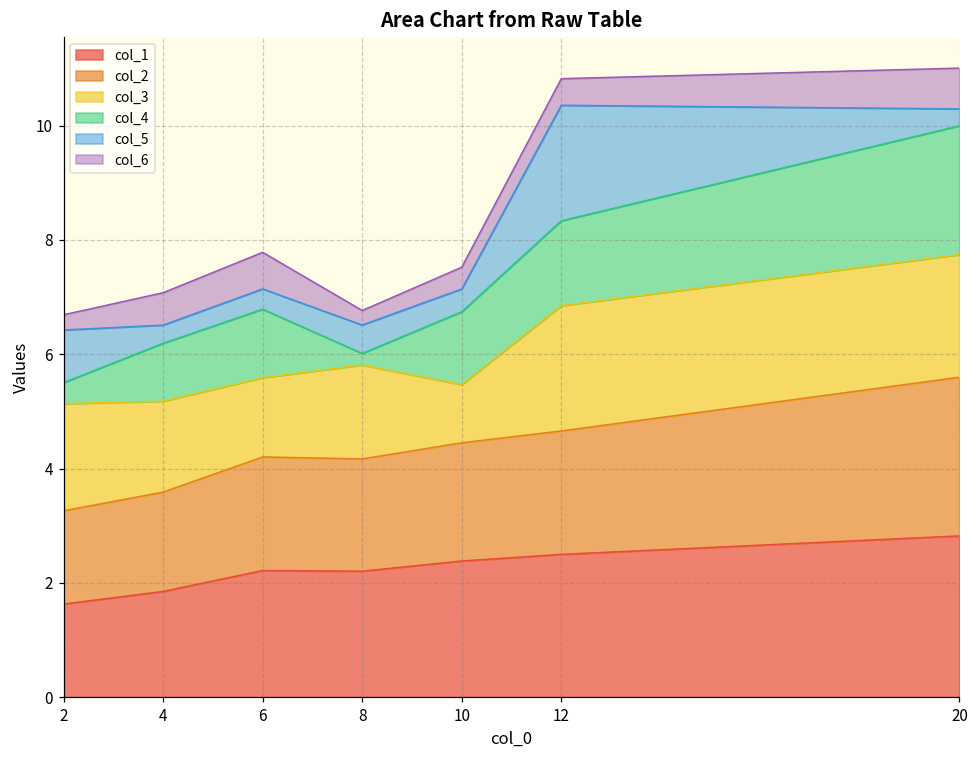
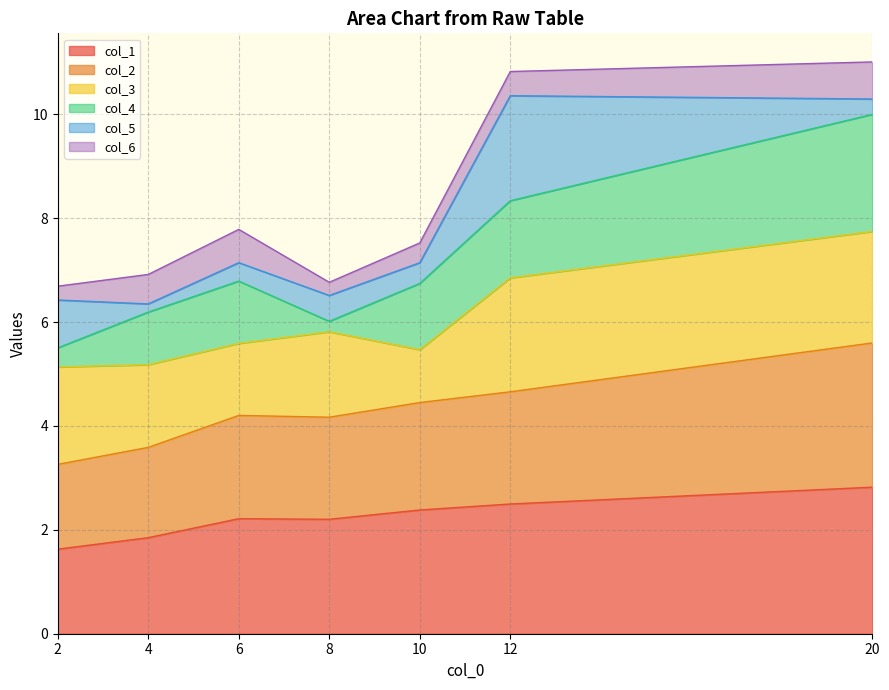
  {
    "col_3": {
      "2": 1.9,
      "4": 1.6,
      "6": 1.4,
      "8": 1.6,
      "10": 1.0,
      "12": 2.2,
      "20": 2.1
    },
    "col_4": {
      "2": 0.4,
      "4": 1.0,
      "6": 1.2,
      "8": 0.2,
      "10": 1.3,
      "12": 1.5,
      "20": 2.3
    },
    "col_5": {
      "2": 0.9,
-     "4": 0.3,
+     "4": 0.2,
      "6": 0.4,
      "8": 0.5,
      "10": 0.4,
      "12": 2.0,
      "20": 0.3
    },
    "col_6": {
      "2": 0.3,
      "4": 0.6,
      "6": 0.6,
      "8": 0.3,
      "10": 0.4,
      "12": 0.5,
      "20": 0.7
    }
  }
